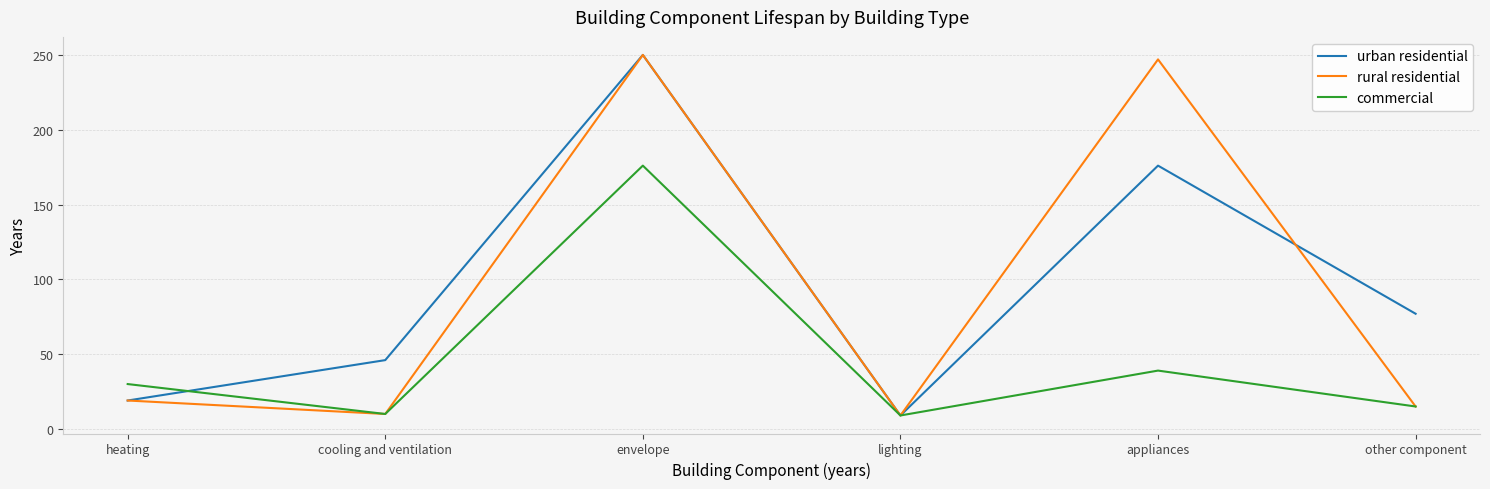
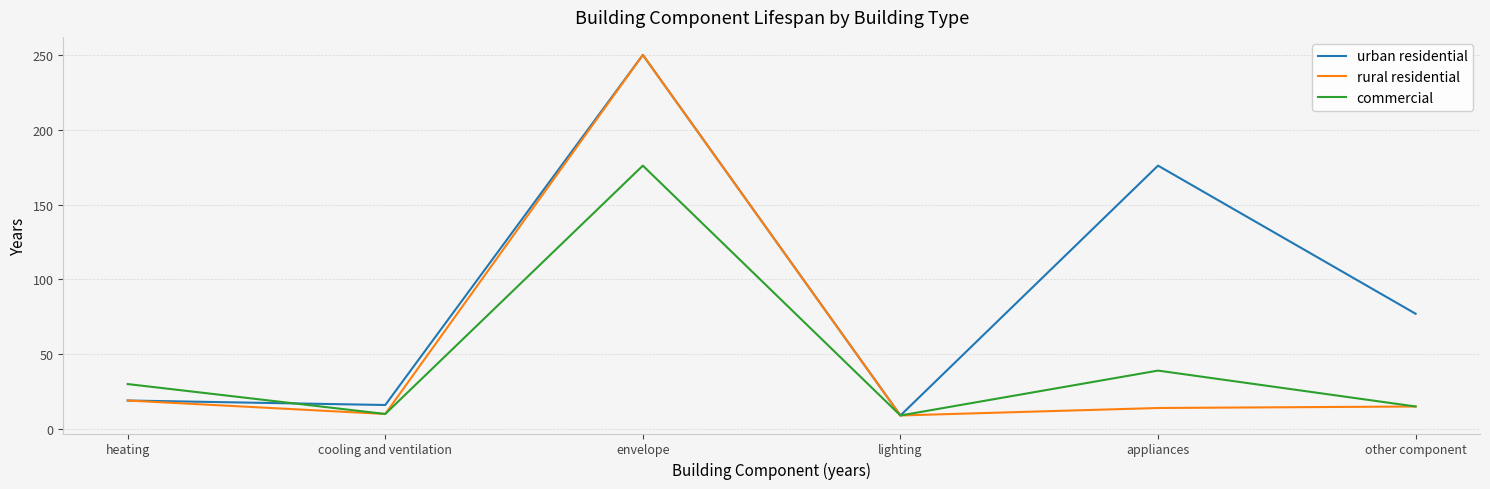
  {
    "urban residential": {
-     "cooling and ventilation": 46,
+     "cooling and ventilation": 16,
      "appliances": 176,
      "other component": 77
    },
    "rural residential": {
-     "appliances": 247
+     "appliances": 14
    },
    "commercial": {
      "heating": 30,
      "envelope": 176,
      "appliances": 39
    }
  }
